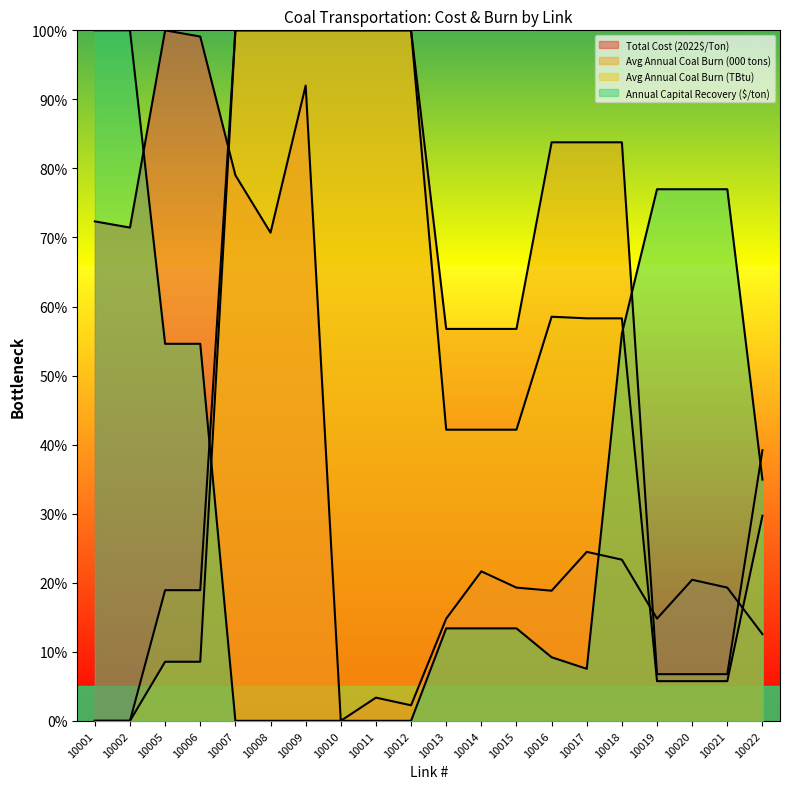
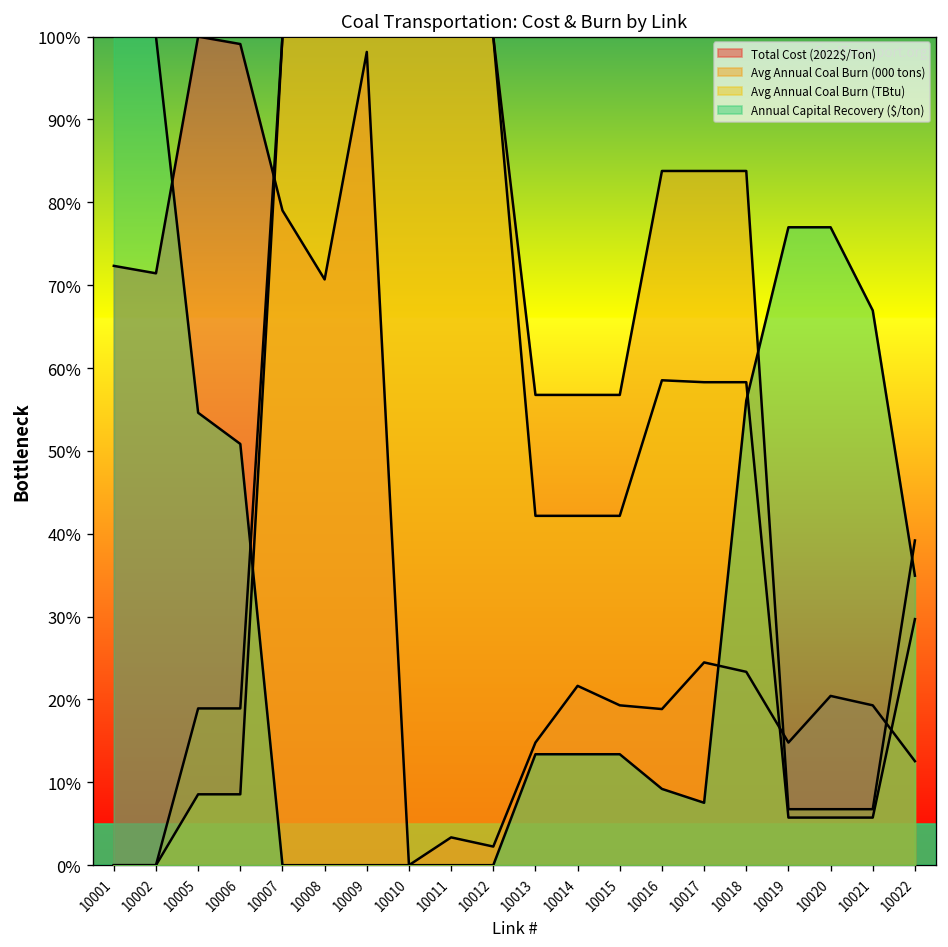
  {
    "Total Cost (2022$/Ton)": {
      "10001": "72%",
      "10002": "71%",
      "10005": "100%",
      "10006": "99%",
      "10007": "79%",
      "10008": "71%",
-     "10009": "92%",
+     "10009": "98%",
      "10013": "15%",
      "10014": "22%",
      "10015": "19%",
      "10016": "19%",
      "10017": "24%",
      "10018": "23%",
      "10019": "15%",
      "10020": "20%",
      "10021": "19%",
      "10022": "13%"
    },
    "Annual Capital Recovery ($/ton)": {
      "10001": "100%",
      "10002": "100%",
      "10005": "55%",
-     "10006": "55%",
+     "10006": "51%",
      "10013": "13%",
      "10014": "13%",
      "10015": "13%",
      "10016": "9%",
      "10017": "8%",
      "10018": "56%",
      "10019": "77%",
      "10020": "77%",
-     "10021": "77%",
+     "10021": "67%",
      "10022": "35%"
    }
  }
